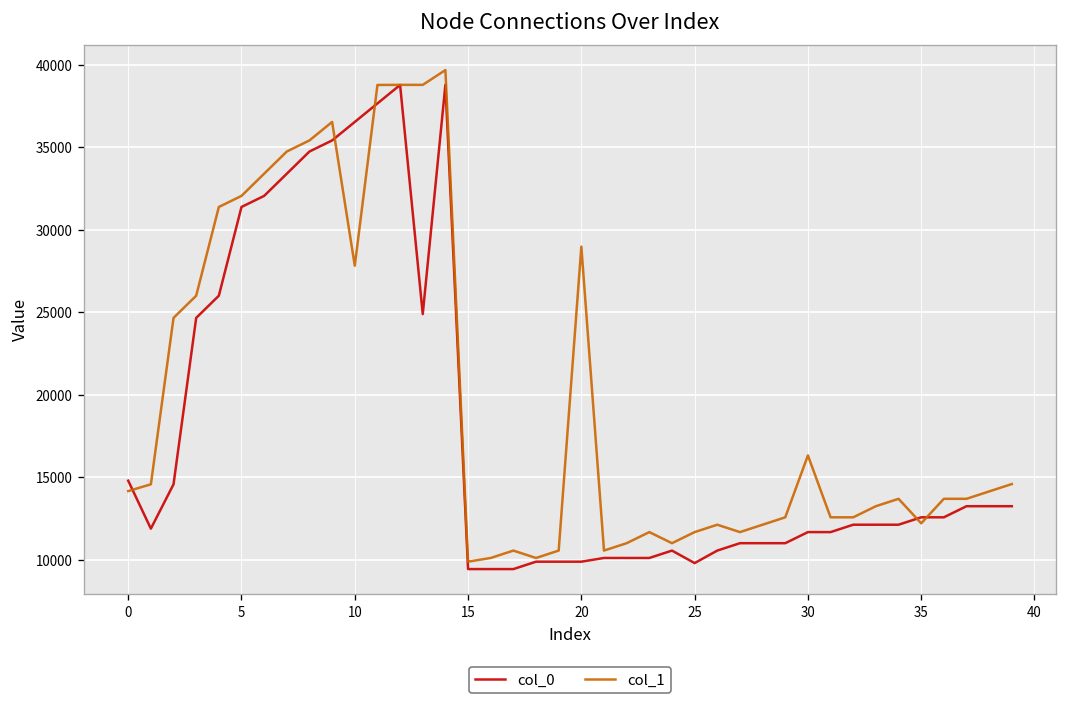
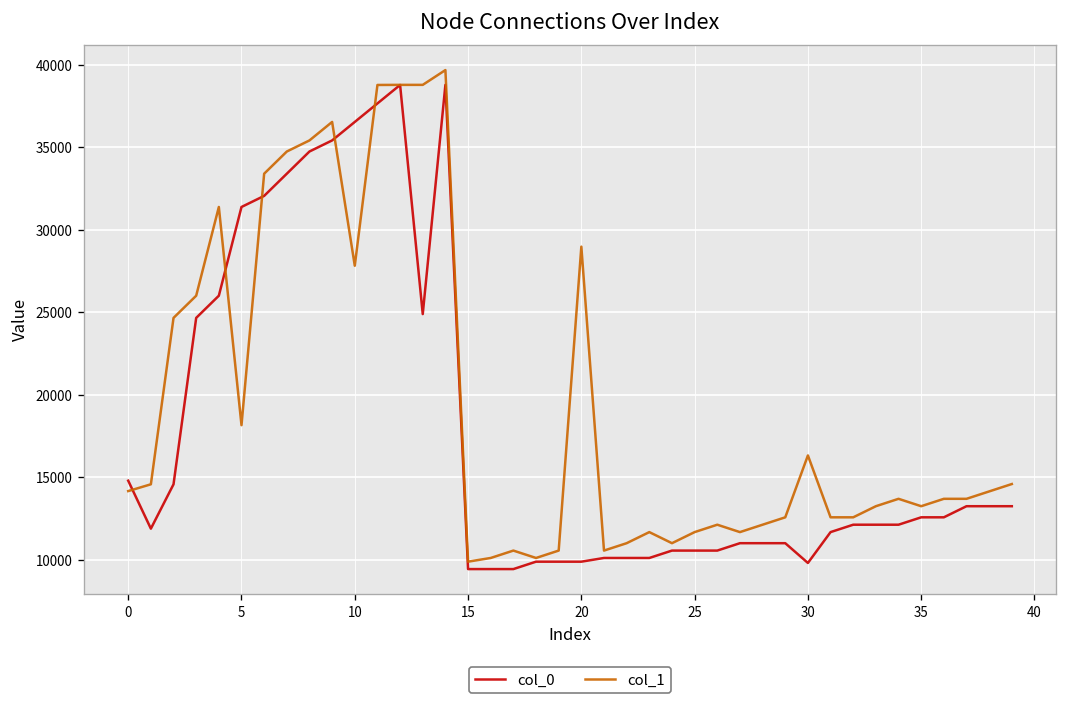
  {
    "col_0": {
      "0": 14800,
      "5": 31400,
      "10": 36500,
      "15": 9400,
      "20": 9900,
-     "25": 9800,
-     "30": 11700,
+     "25": 10600,
+     "30": 9800,
      "35": 12600
    },
    "col_1": {
      "0": 14200,
-     "5": 32100,
+     "5": 18200,
      "10": 27800,
      "15": 9900,
      "20": 29000,
      "25": 11700,
      "30": 16300,
-     "35": 12200
+     "35": 13300
    }
  }
